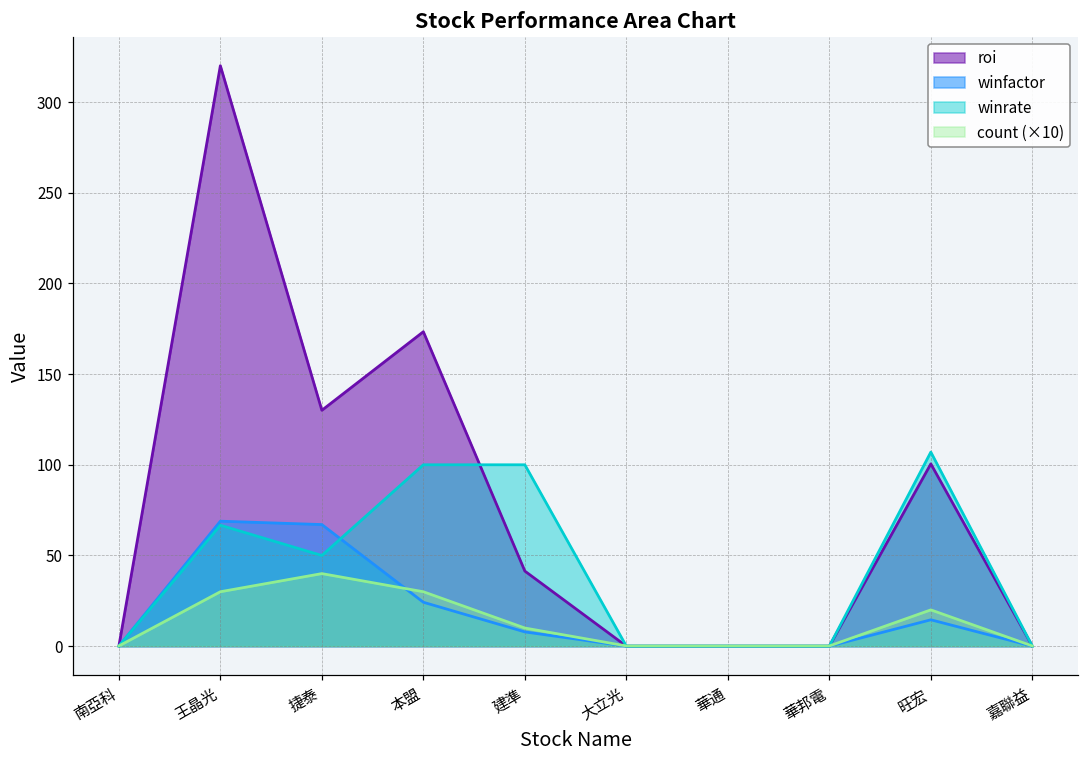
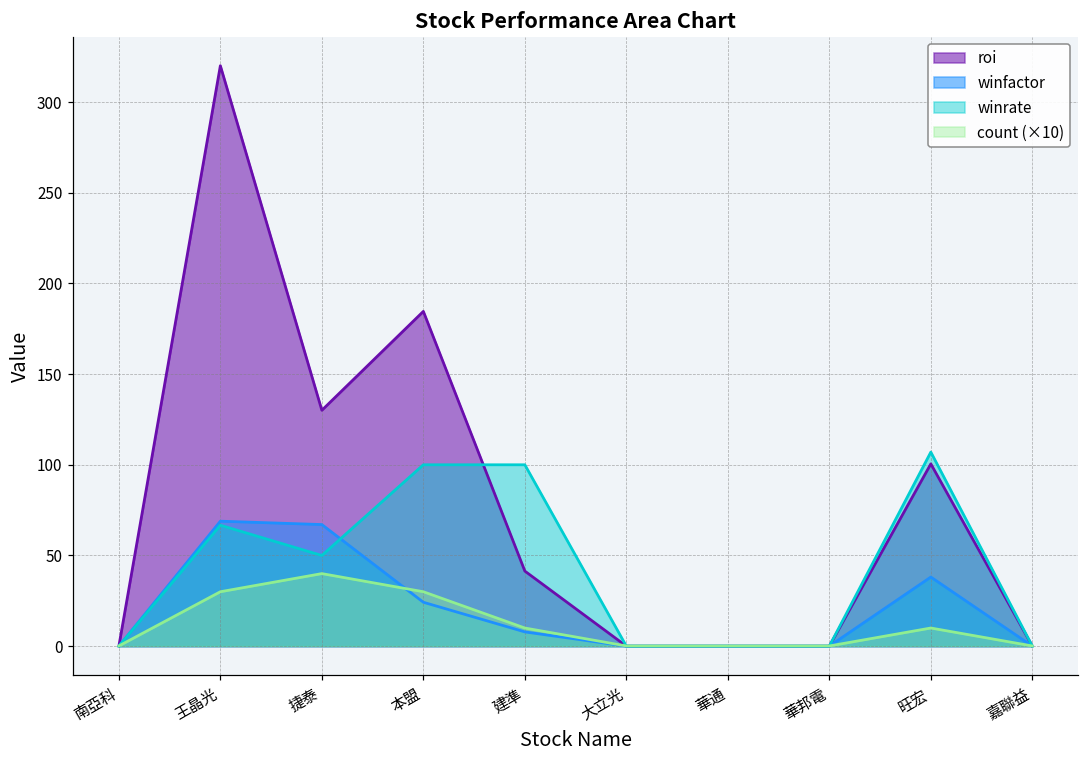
  {
    "roi": {
      "王晶光": 320,
      "捷泰": 130,
-     "本盟": 173,
+     "本盟": 185,
      "建準": 41,
      "旺宏": 101
    },
    "winfactor": {
      "王晶光": 69,
      "捷泰": 67,
      "本盟": 24,
      "建準": 8,
-     "旺宏": 15
+     "旺宏": 38
    },
    "winrate": {
      "王晶光": 67,
      "捷泰": 50,
      "本盟": 100,
      "建準": 100,
      "旺宏": 107
    },
    "count (×10)": {
      "王晶光": 30,
      "捷泰": 40,
      "本盟": 30,
      "建準": 10,
-     "旺宏": 20
+     "旺宏": 10
    }
  }
